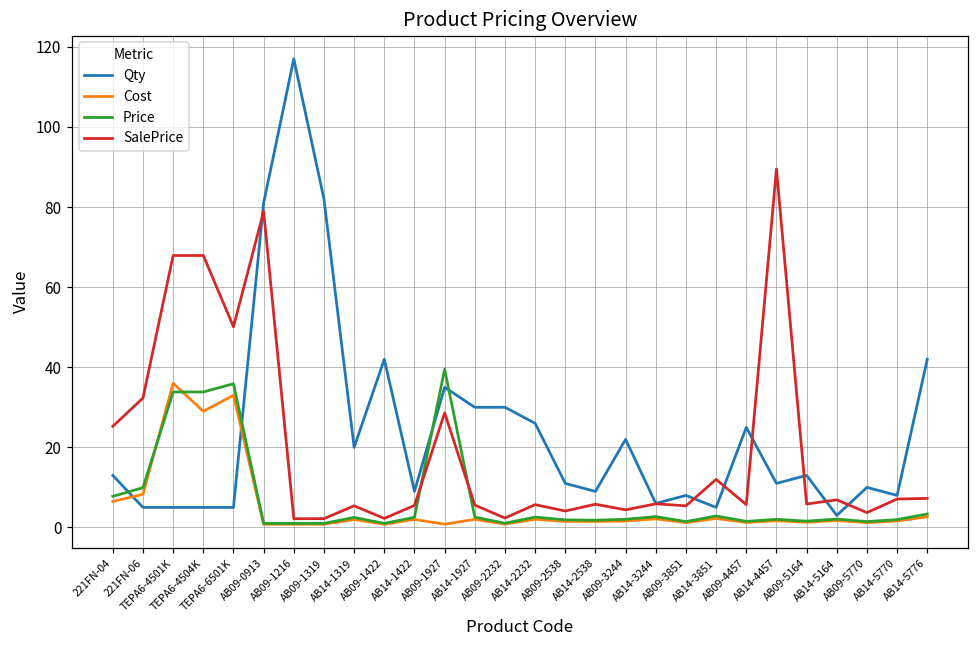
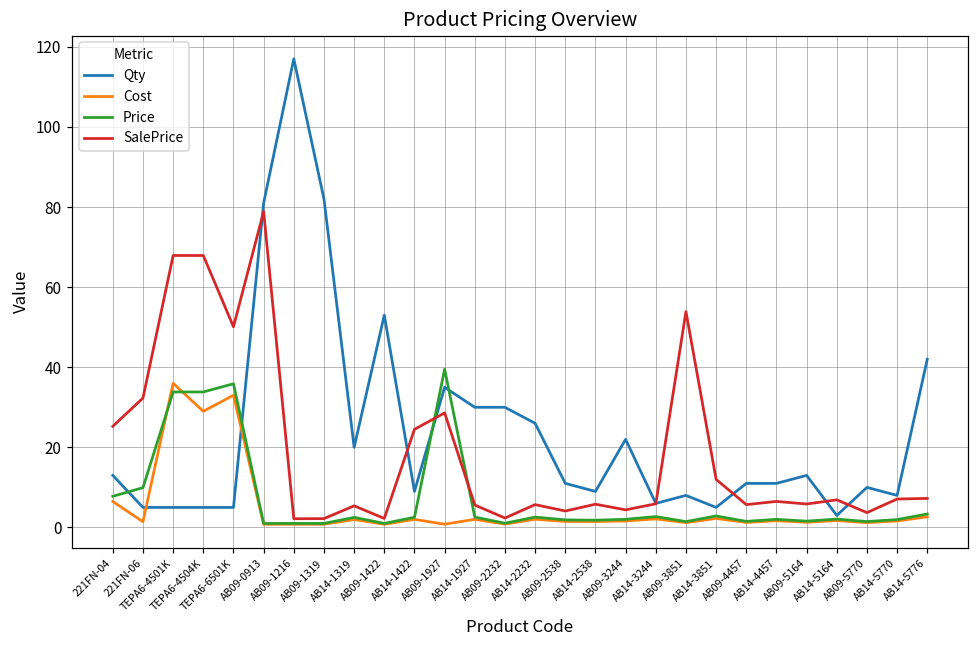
  {
    "Qty": {
      "221FN-04": 13,
      "221FN-06": 5,
      "TEPA6-4501K": 5,
      "TEPA6-4504K": 5,
      "TEPA6-6501K": 5,
      "AB09-0913": 81,
      "AB09-1216": 117,
      "AB09-1319": 82,
      "AB14-1319": 20,
-     "AB09-1422": 42,
+     "AB09-1422": 53,
      "AB14-1422": 9,
      "AB09-1927": 35,
      "AB14-1927": 30,
      "AB09-2232": 30,
      "AB14-2232": 26,
      "AB09-2538": 11,
      "AB14-2538": 9,
      "AB09-3244": 22,
      "AB09-3851": 8,
      "AB14-3851": 5,
-     "AB09-4457": 25,
+     "AB09-4457": 11,
      "AB14-4457": 11,
      "AB09-5164": 13,
      "AB14-5164": 3,
      "AB09-5770": 10,
      "AB14-5770": 8,
      "AB14-5776": 42
    },
    "Cost": {
      "221FN-04": 6,
-     "221FN-06": 8,
+     "221FN-06": 1,
      "TEPA6-4501K": 36,
      "TEPA6-4504K": 29,
      "TEPA6-6501K": 33,
      "AB09-1927": 1
    },
    "Price": {
      "221FN-04": 8,
      "221FN-06": 10,
      "TEPA6-4501K": 34,
      "TEPA6-4504K": 34,
      "TEPA6-6501K": 36,
      "AB09-1927": 40
    },
    "SalePrice": {
      "221FN-04": 25,
      "221FN-06": 32,
      "TEPA6-4501K": 68,
      "TEPA6-4504K": 68,
      "TEPA6-6501K": 50,
      "AB09-0913": 79,
      "AB09-1216": 2,
      "AB09-1319": 2,
      "AB14-1319": 5,
      "AB09-1422": 2,
-     "AB14-1422": 6,
+     "AB14-1422": 25,
      "AB09-1927": 29,
      "AB14-1927": 6,
      "AB09-2232": 2,
      "AB14-2232": 6,
      "AB09-2538": 4,
      "AB14-2538": 6,
      "AB09-3244": 4,
-     "AB09-3851": 5,
+     "AB09-3851": 54,
      "AB14-3851": 12,
      "AB09-4457": 6,
-     "AB14-4457": 90,
+     "AB14-4457": 7,
      "AB09-5164": 6,
      "AB14-5164": 7,
      "AB09-5770": 4,
      "AB14-5770": 7,
      "AB14-5776": 7
    }
  }
